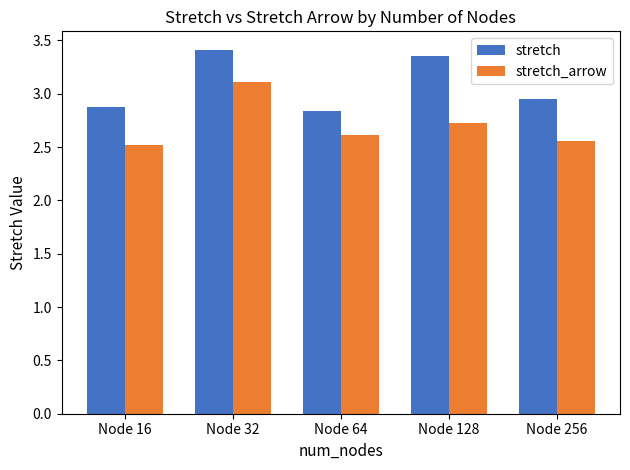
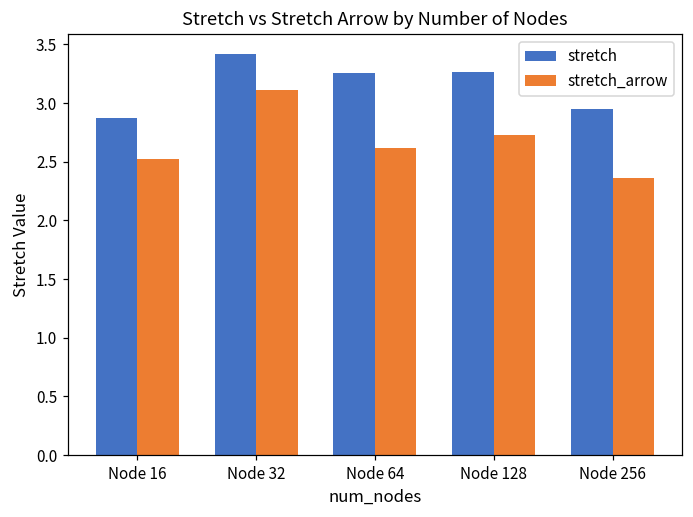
  {
    "stretch": {
      "Node 16": 2.88,
      "Node 32": 3.41,
-     "Node 64": 2.84,
-     "Node 128": 3.35,
+     "Node 64": 3.26,
+     "Node 128": 3.27,
      "Node 256": 2.95
    },
    "stretch_arrow": {
      "Node 16": 2.52,
      "Node 32": 3.11,
      "Node 64": 2.62,
      "Node 128": 2.73,
-     "Node 256": 2.56
+     "Node 256": 2.36
    }
  }
